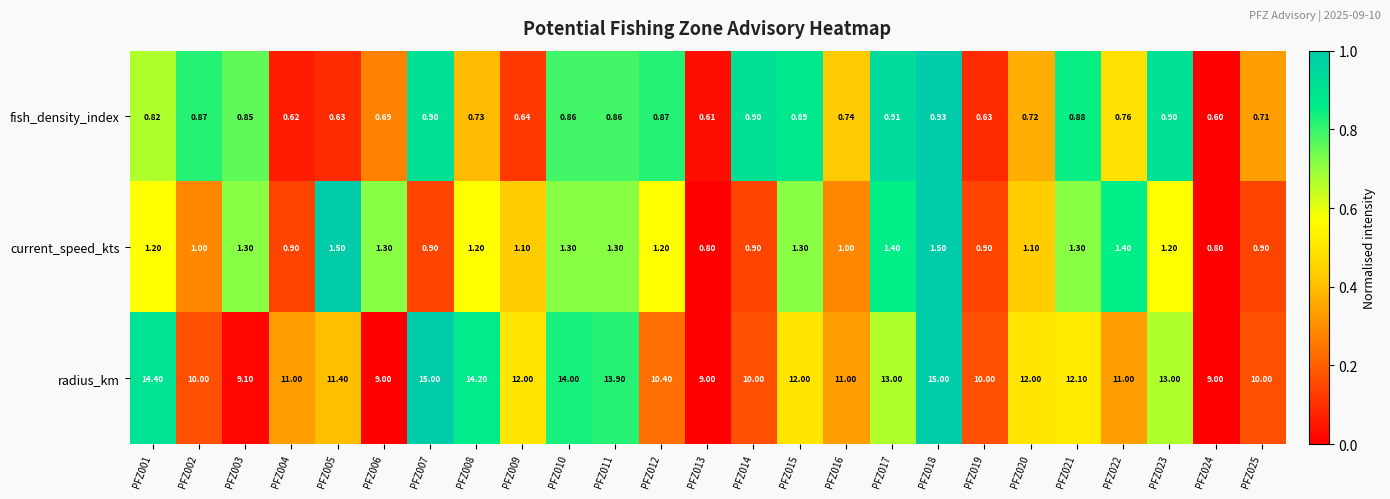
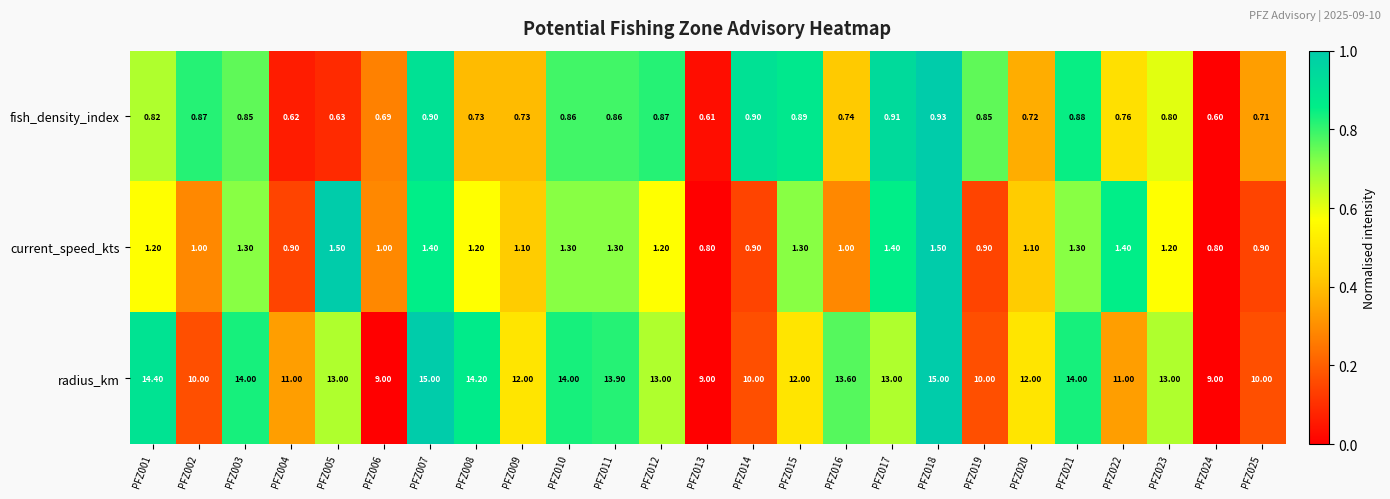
  {
    "fish_density_index": {
      "PFZ001": 0.82,
      "PFZ002": 0.87,
      "PFZ003": 0.85,
      "PFZ004": 0.62,
      "PFZ005": 0.63,
      "PFZ006": 0.69,
      "PFZ007": 0.90,
      "PFZ008": 0.73,
-     "PFZ009": 0.64,
+     "PFZ009": 0.73,
      "PFZ010": 0.86,
      "PFZ011": 0.86,
      "PFZ012": 0.87,
      "PFZ013": 0.61,
      "PFZ014": 0.90,
      "PFZ015": 0.89,
      "PFZ016": 0.74,
      "PFZ017": 0.91,
      "PFZ018": 0.93,
-     "PFZ019": 0.63,
+     "PFZ019": 0.85,
      "PFZ020": 0.72,
      "PFZ021": 0.88,
      "PFZ022": 0.76,
-     "PFZ023": 0.90,
+     "PFZ023": 0.80,
      "PFZ024": 0.60,
      "PFZ025": 0.71
    },
    "current_speed_kts": {
      "PFZ001": 1.20,
      "PFZ002": 1.00,
      "PFZ003": 1.30,
      "PFZ004": 0.90,
      "PFZ005": 1.50,
-     "PFZ006": 1.30,
-     "PFZ007": 0.90,
+     "PFZ006": 1.00,
+     "PFZ007": 1.40,
      "PFZ008": 1.20,
      "PFZ009": 1.10,
      "PFZ010": 1.30,
      "PFZ011": 1.30,
      "PFZ012": 1.20,
      "PFZ013": 0.80,
      "PFZ014": 0.90,
      "PFZ015": 1.30,
      "PFZ016": 1.00,
      "PFZ017": 1.40,
      "PFZ018": 1.50,
      "PFZ019": 0.90,
      "PFZ020": 1.10,
      "PFZ021": 1.30,
      "PFZ022": 1.40,
      "PFZ023": 1.20,
      "PFZ024": 0.80,
      "PFZ025": 0.90
    },
    "radius_km": {
      "PFZ001": 14.40,
      "PFZ002": 10.00,
-     "PFZ003": 9.10,
+     "PFZ003": 14.00,
      "PFZ004": 11.00,
-     "PFZ005": 11.40,
+     "PFZ005": 13.00,
      "PFZ006": 9.00,
      "PFZ007": 15.00,
      "PFZ008": 14.20,
      "PFZ009": 12.00,
      "PFZ010": 14.00,
      "PFZ011": 13.90,
-     "PFZ012": 10.40,
+     "PFZ012": 13.00,
      "PFZ013": 9.00,
      "PFZ014": 10.00,
      "PFZ015": 12.00,
-     "PFZ016": 11.00,
+     "PFZ016": 13.60,
      "PFZ017": 13.00,
      "PFZ018": 15.00,
      "PFZ019": 10.00,
      "PFZ020": 12.00,
-     "PFZ021": 12.10,
+     "PFZ021": 14.00,
      "PFZ022": 11.00,
      "PFZ023": 13.00,
      "PFZ024": 9.00,
      "PFZ025": 10.00
    }
  }
